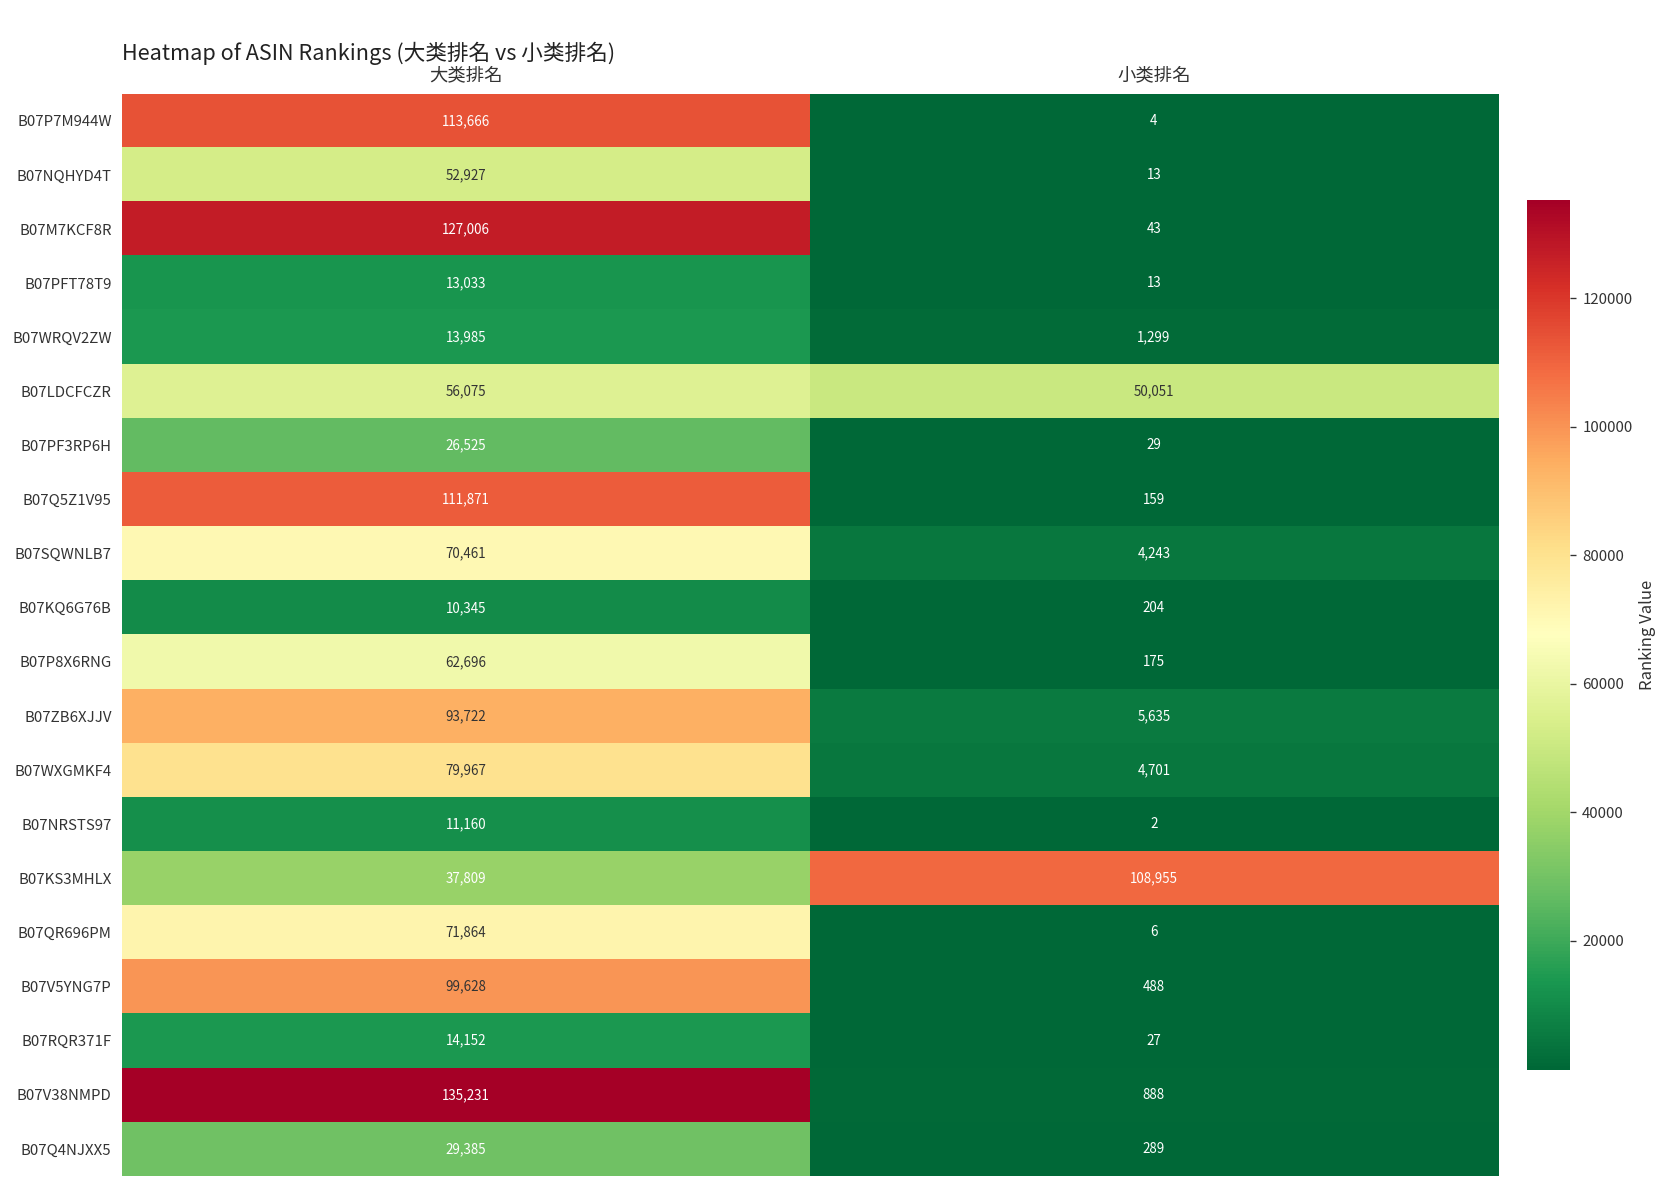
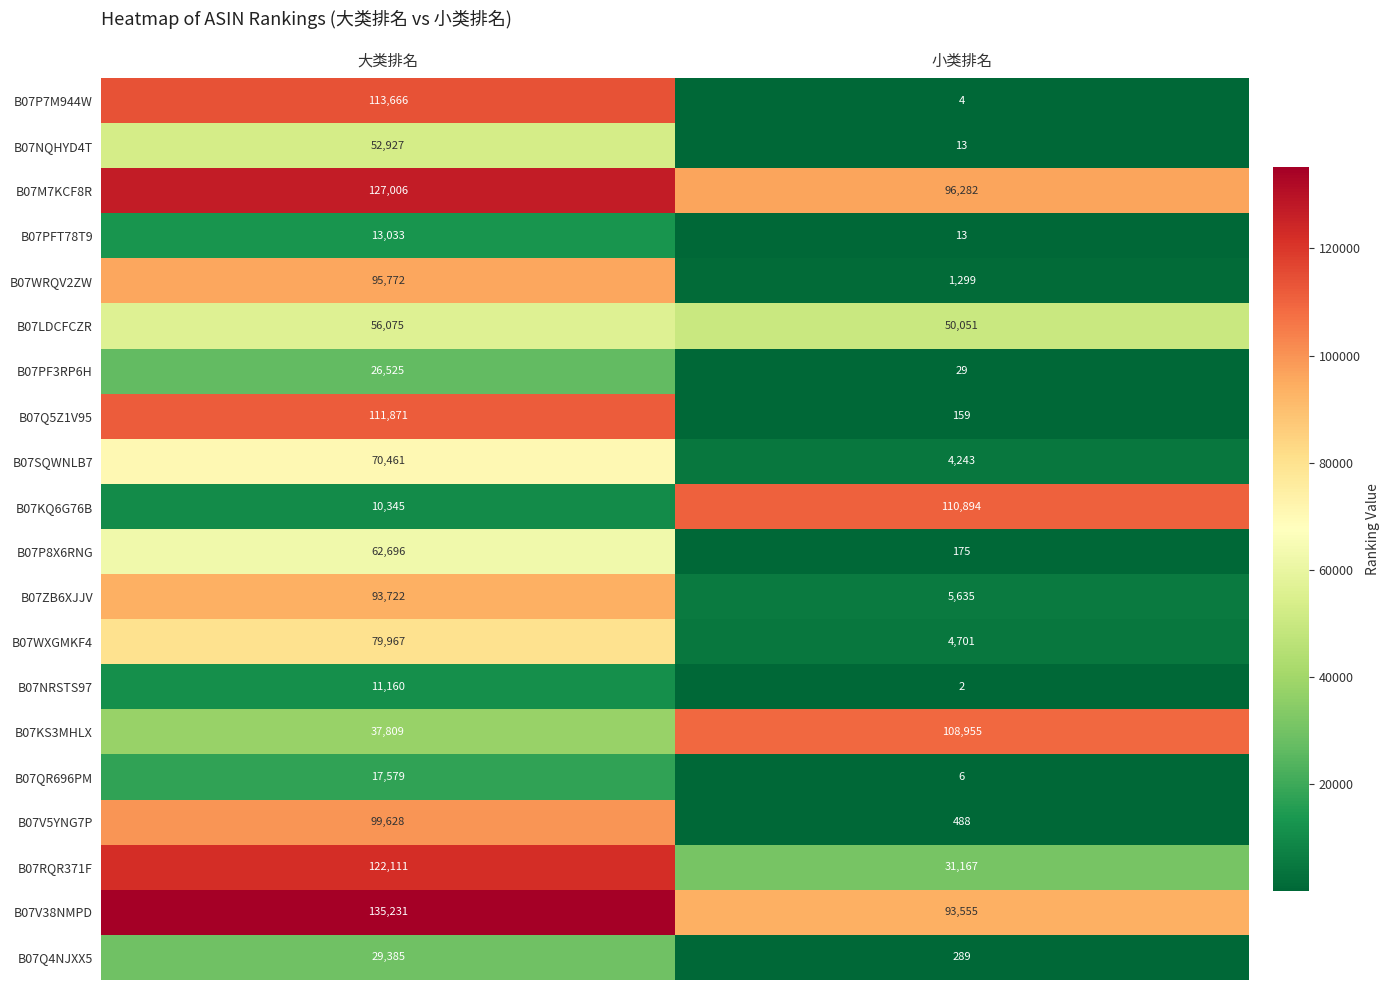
  {
    "B07P7M944W": {
      "大类排名": "113,666",
      "小类排名": "4"
    },
    "B07NQHYD4T": {
      "大类排名": "52,927",
      "小类排名": "13"
    },
    "B07M7KCF8R": {
      "大类排名": "127,006",
-     "小类排名": "43"
+     "小类排名": "96,282"
    },
    "B07PFT78T9": {
      "大类排名": "13,033",
      "小类排名": "13"
    },
    "B07WRQV2ZW": {
-     "大类排名": "13,985",
+     "大类排名": "95,772",
      "小类排名": "1,299"
    },
    "B07LDCFCZR": {
      "大类排名": "56,075",
      "小类排名": "50,051"
    },
    "B07PF3RP6H": {
      "大类排名": "26,525",
      "小类排名": "29"
    },
    "B07Q5Z1V95": {
      "大类排名": "111,871",
      "小类排名": "159"
    },
    "B07SQWNLB7": {
      "大类排名": "70,461",
      "小类排名": "4,243"
    },
    "B07KQ6G76B": {
      "大类排名": "10,345",
-     "小类排名": "204"
+     "小类排名": "110,894"
    },
    "B07P8X6RNG": {
      "大类排名": "62,696",
      "小类排名": "175"
    },
    "B07ZB6XJJV": {
      "大类排名": "93,722",
      "小类排名": "5,635"
    },
    "B07WXGMKF4": {
      "大类排名": "79,967",
      "小类排名": "4,701"
    },
    "B07NRSTS97": {
      "大类排名": "11,160",
      "小类排名": "2"
    },
    "B07KS3MHLX": {
      "大类排名": "37,809",
      "小类排名": "108,955"
    },
    "B07QR696PM": {
-     "大类排名": "71,864",
+     "大类排名": "17,579",
      "小类排名": "6"
    },
    "B07V5YNG7P": {
      "大类排名": "99,628",
      "小类排名": "488"
    },
    "B07RQR371F": {
-     "大类排名": "14,152",
-     "小类排名": "27"
+     "大类排名": "122,111",
+     "小类排名": "31,167"
    },
    "B07V38NMPD": {
      "大类排名": "135,231",
-     "小类排名": "888"
+     "小类排名": "93,555"
    },
    "B07Q4NJXX5": {
      "大类排名": "29,385",
      "小类排名": "289"
    }
  }
